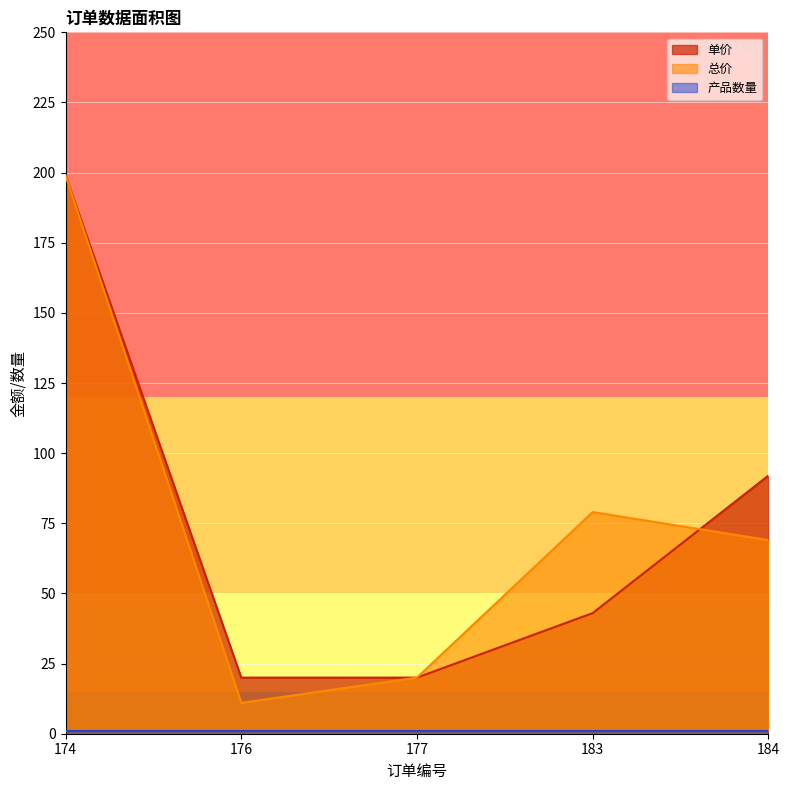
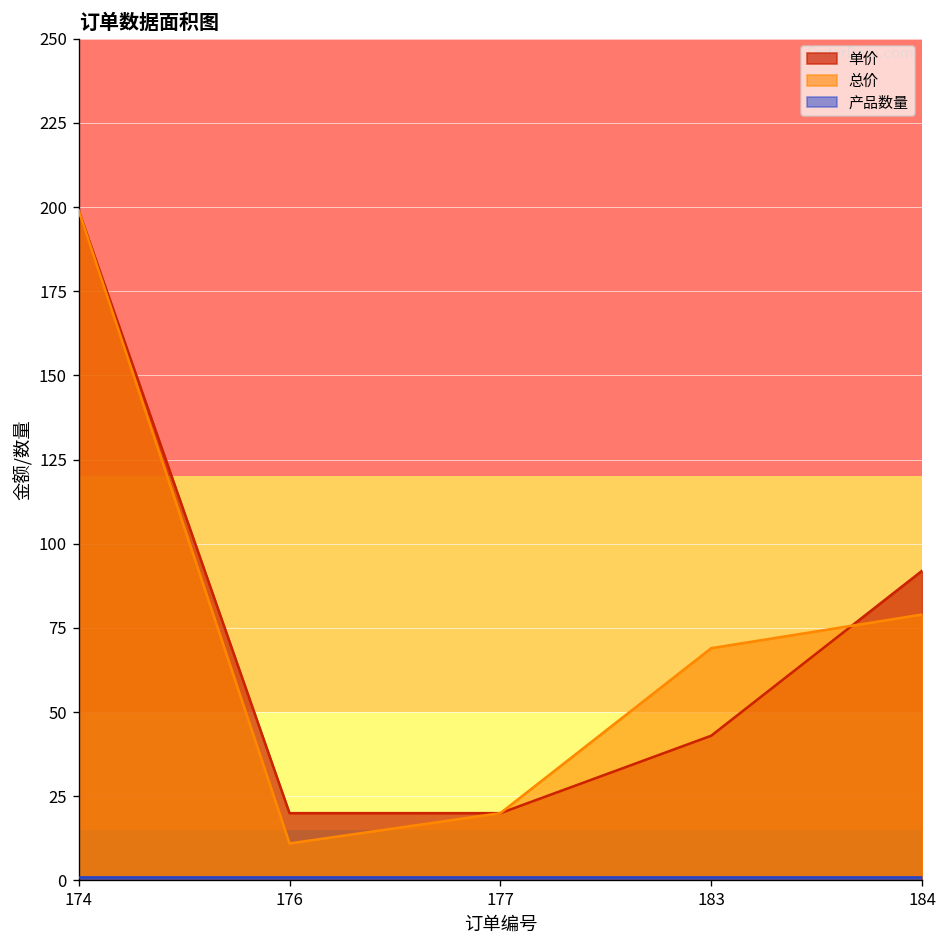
  {
    "单价": {
      "176": 20,
      "183": 43,
      "184": 92
    },
    "总价": {
      "176": 11,
-     "183": 79,
-     "184": 69
+     "183": 69,
+     "184": 79
    },
    "产品数量": {
      "174": 1,
      "176": 1,
      "177": 1,
      "183": 1,
      "184": 1
    }
  }
